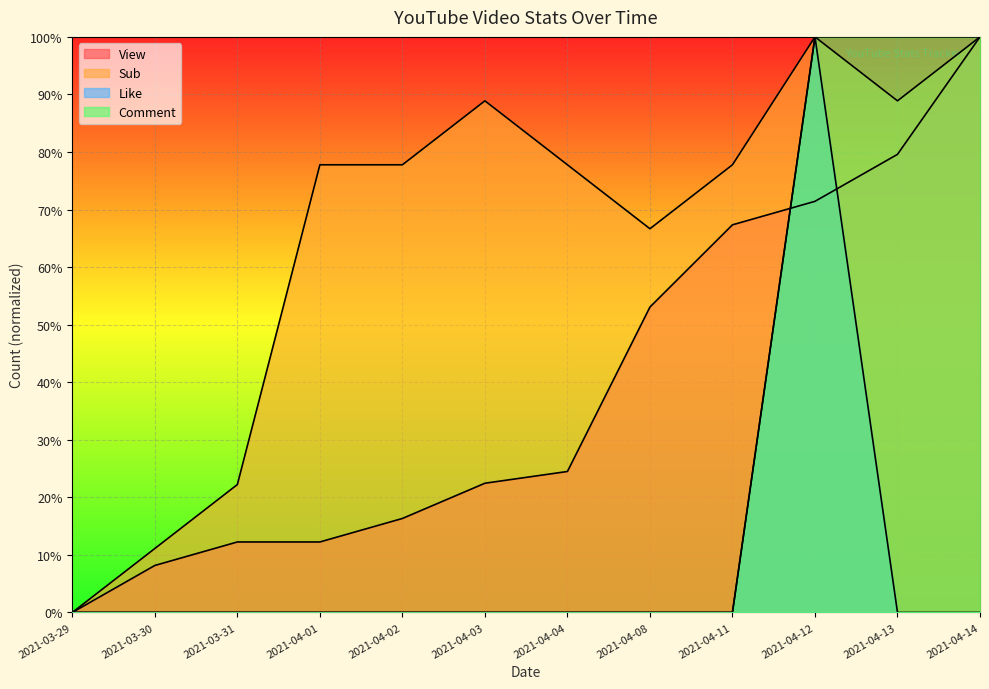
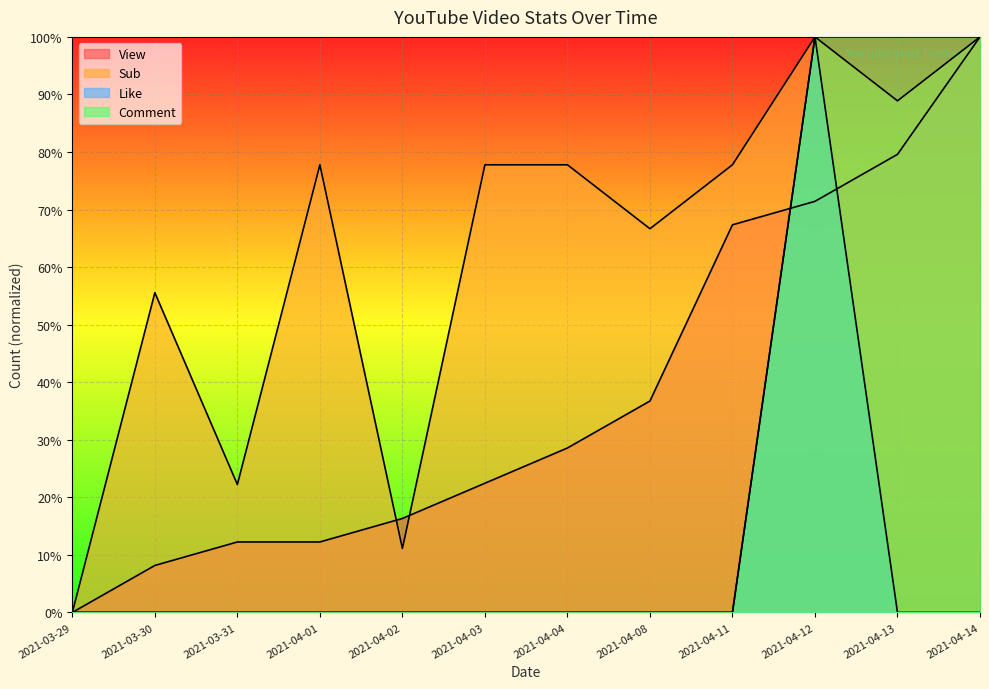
  {
    "View": {
      "2021-03-30": "8%",
      "2021-03-31": "12%",
      "2021-04-01": "12%",
      "2021-04-02": "16%",
      "2021-04-03": "22%",
-     "2021-04-04": "24%",
-     "2021-04-08": "53%",
+     "2021-04-04": "29%",
+     "2021-04-08": "37%",
      "2021-04-11": "67%",
      "2021-04-12": "71%",
      "2021-04-13": "80%"
    },
    "Sub": {
-     "2021-03-30": "11%",
+     "2021-03-30": "56%",
      "2021-03-31": "22%",
      "2021-04-01": "78%",
-     "2021-04-02": "78%",
-     "2021-04-03": "89%",
+     "2021-04-02": "11%",
+     "2021-04-03": "78%",
      "2021-04-04": "78%",
      "2021-04-08": "67%",
      "2021-04-11": "78%",
      "2021-04-13": "89%"
    },
    "Like": {
      "2021-04-13": "0%",
      "2021-04-14": "0%"
    },
    "Comment": {
      "2021-04-13": "100%"
    }
  }
